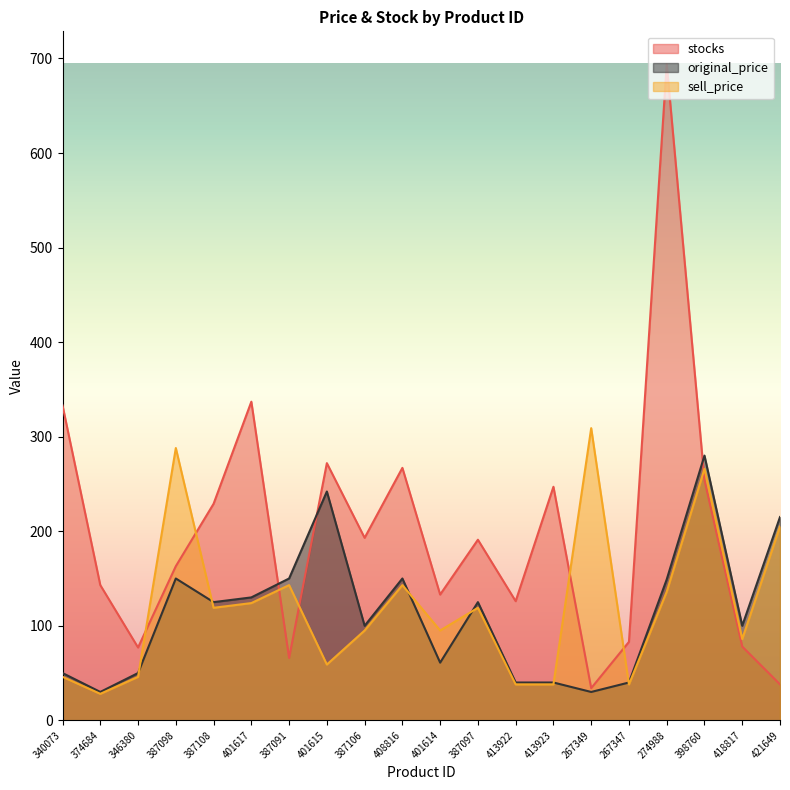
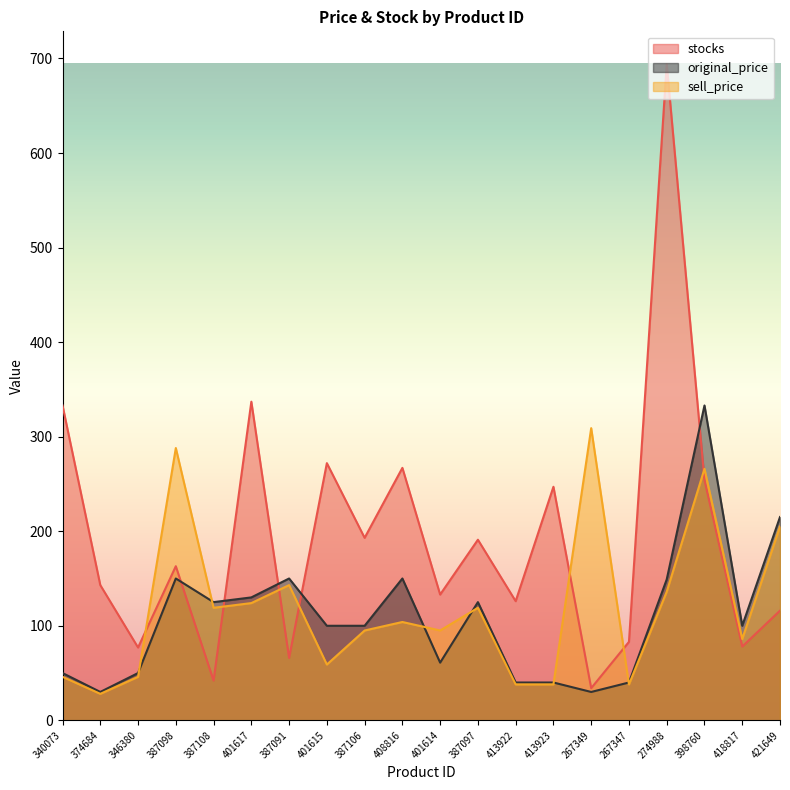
  {
    "stocks": {
      "340073": 330,
      "374684": 140,
      "346380": 80,
      "387098": 160,
-     "387108": 230,
+     "387108": 40,
      "401617": 340,
      "387091": 70,
      "401615": 270,
      "387106": 190,
      "408816": 270,
      "401614": 130,
      "387097": 190,
      "413922": 130,
      "413923": 250,
      "267349": 30,
      "267347": 80,
      "398760": 250,
      "418817": 80,
-     "421649": 40
+     "421649": 120
    },
    "original_price": {
      "340073": 50,
      "346380": 50,
      "387098": 150,
      "387108": 130,
      "401617": 130,
      "387091": 150,
-     "401615": 240,
+     "401615": 100,
      "387106": 100,
      "408816": 150,
      "401614": 60,
      "387097": 130,
      "267349": 30,
      "274988": 150,
-     "398760": 280,
+     "398760": 330,
      "418817": 100,
      "421649": 220
    },
    "sell_price": {
      "340073": 50,
      "346380": 50,
      "387098": 290,
      "387108": 120,
      "401617": 120,
      "387091": 140,
      "401615": 60,
      "387106": 100,
-     "408816": 140,
+     "408816": 100,
      "401614": 100,
      "387097": 120,
      "267349": 310,
      "274988": 140,
      "398760": 270,
      "418817": 90,
      "421649": 210
    }
  }
